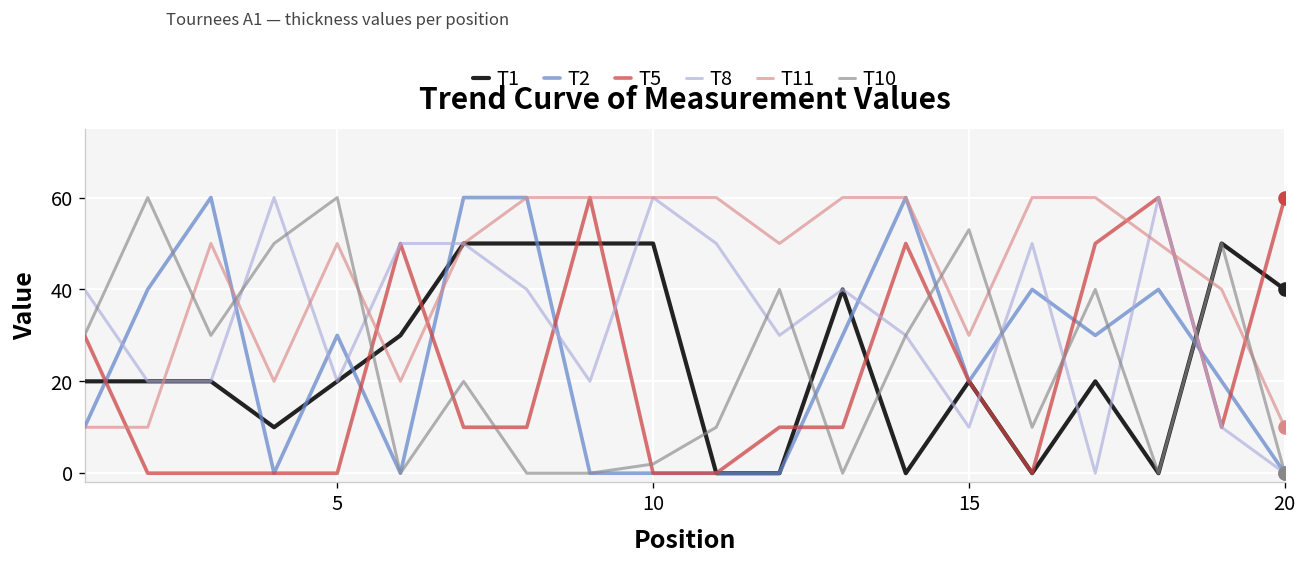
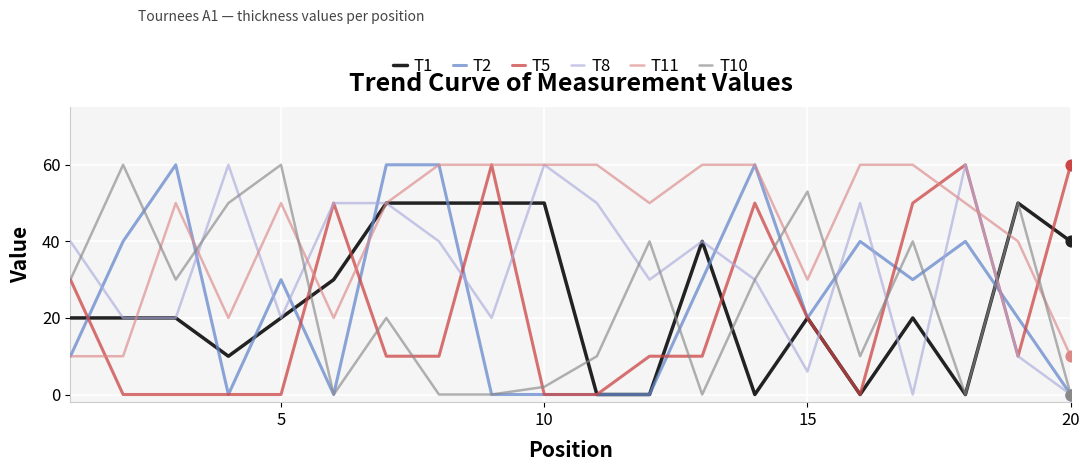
  {
    "T8": {
-     "15": 10
+     "15": 6
    },
    "T10": {
      "5": 60,
      "10": 2,
      "15": 53
    }
  }
